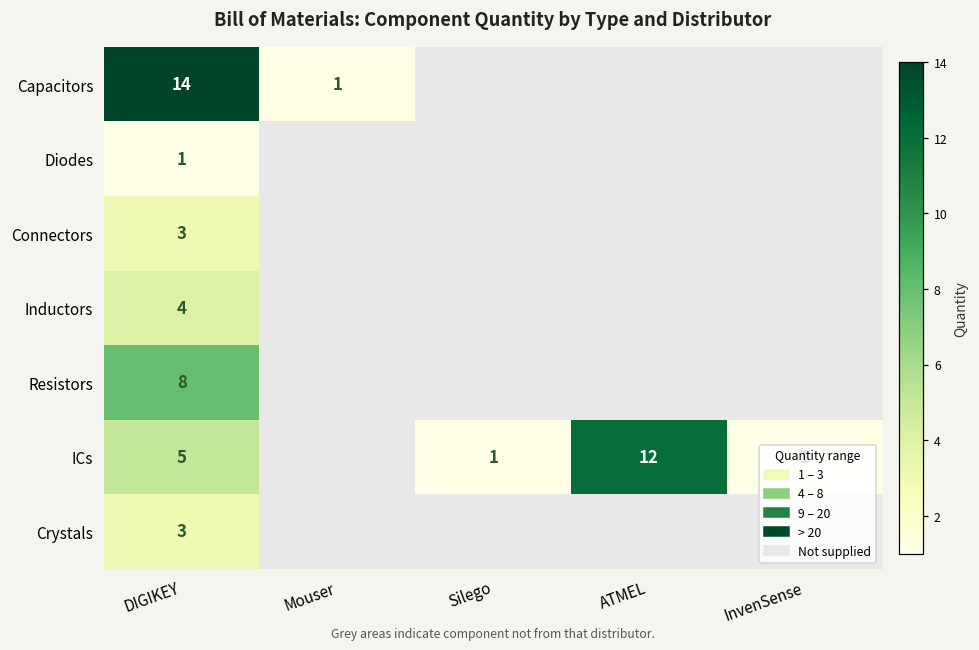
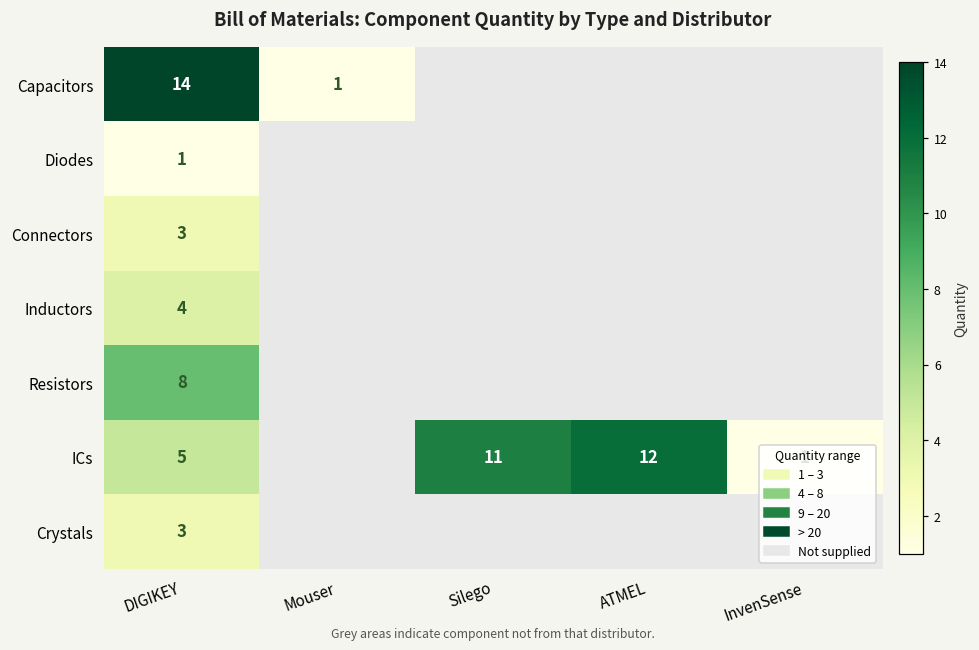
  {
    "Capacitors": {
      "DIGIKEY": 14,
      "Mouser": 1
    },
    "Diodes": {
      "DIGIKEY": 1
    },
    "Connectors": {
      "DIGIKEY": 3
    },
    "Inductors": {
      "DIGIKEY": 4
    },
    "Resistors": {
      "DIGIKEY": 8
    },
    "ICs": {
      "DIGIKEY": 5,
-     "Silego": 1,
+     "Silego": 11,
      "ATMEL": 12
    },
    "Crystals": {
      "DIGIKEY": 3
    }
  }
